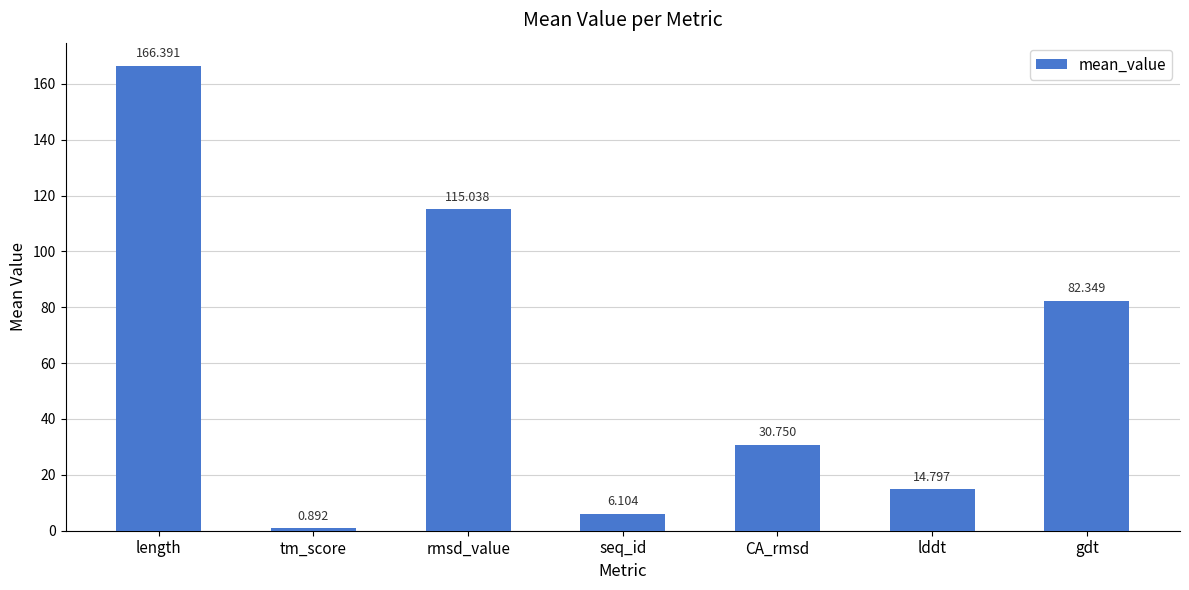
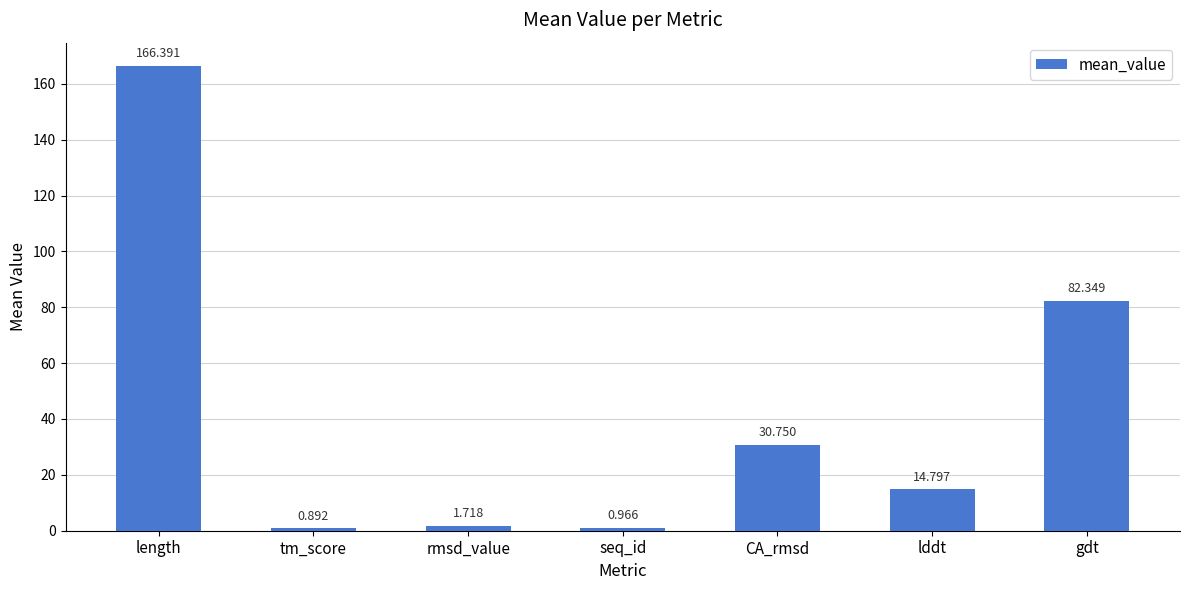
  {
    "length": 166.391,
    "tm_score": 0.892,
-   "rmsd_value": 115.038,
-   "seq_id": 6.104,
+   "rmsd_value": 1.718,
+   "seq_id": 0.966,
    "CA_rmsd": 30.750,
    "lddt": 14.797,
    "gdt": 82.349
  }
